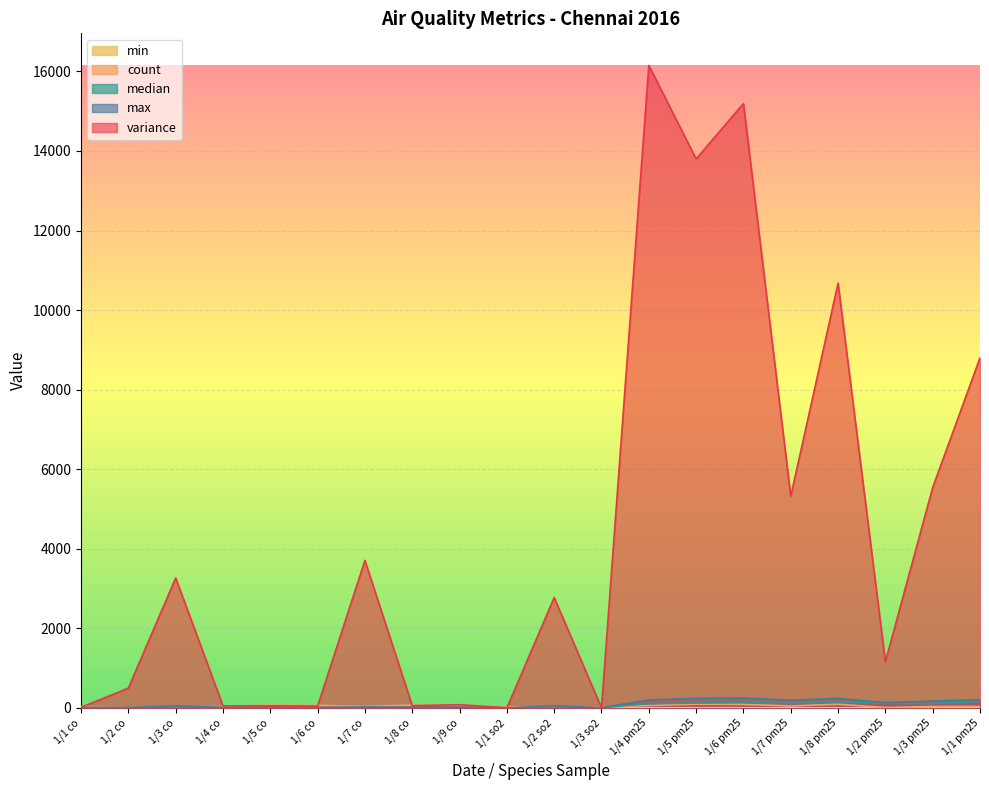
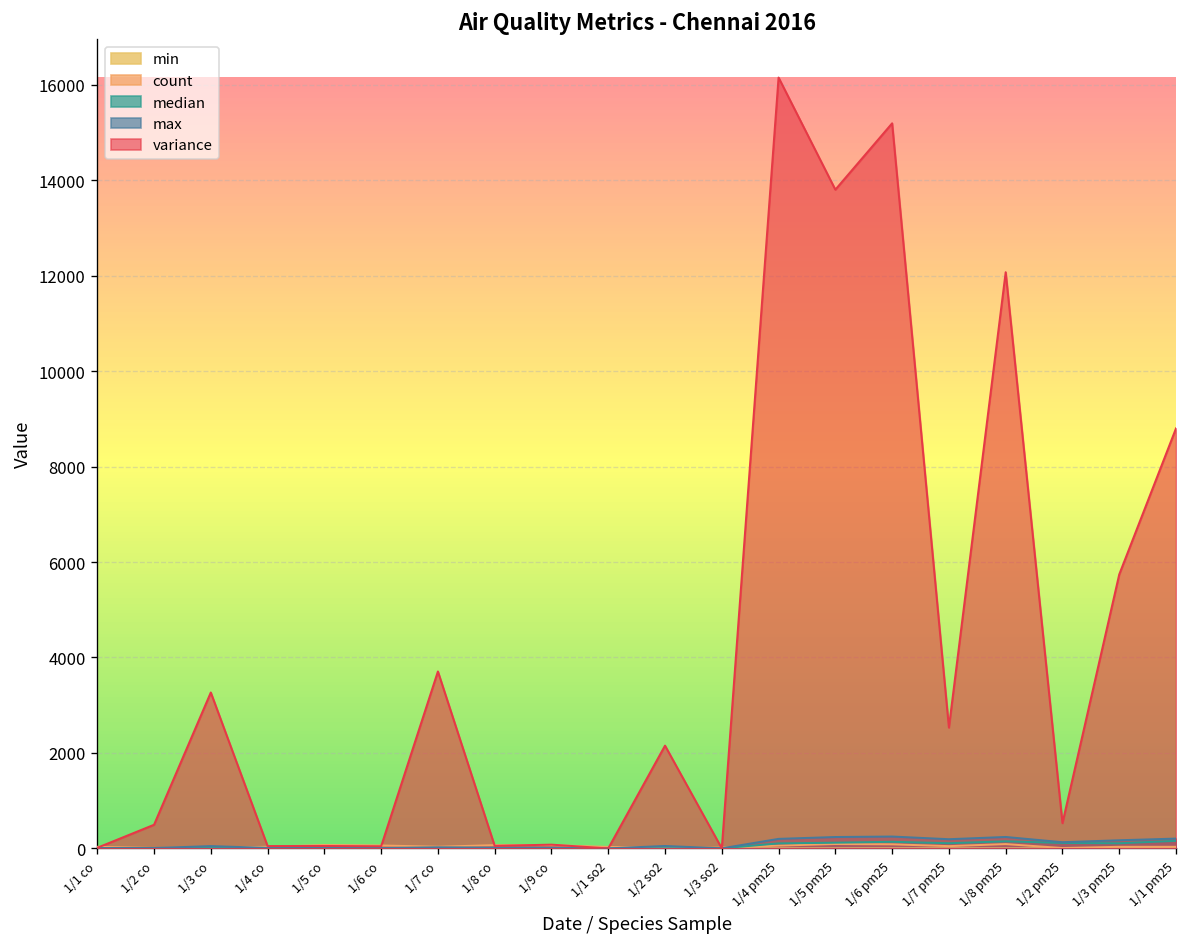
  {
    "variance": {
      "1/2 co": 500,
      "1/3 co": 3300,
      "1/7 co": 3700,
-     "1/2 so2": 2800,
+     "1/2 so2": 2200,
      "1/4 pm25": 16100,
      "1/5 pm25": 13800,
      "1/6 pm25": 15200,
-     "1/7 pm25": 5300,
-     "1/8 pm25": 10700,
-     "1/2 pm25": 1200,
-     "1/3 pm25": 5500,
+     "1/7 pm25": 2500,
+     "1/8 pm25": 12100,
+     "1/2 pm25": 500,
+     "1/3 pm25": 5700,
      "1/1 pm25": 8800
    }
  }
